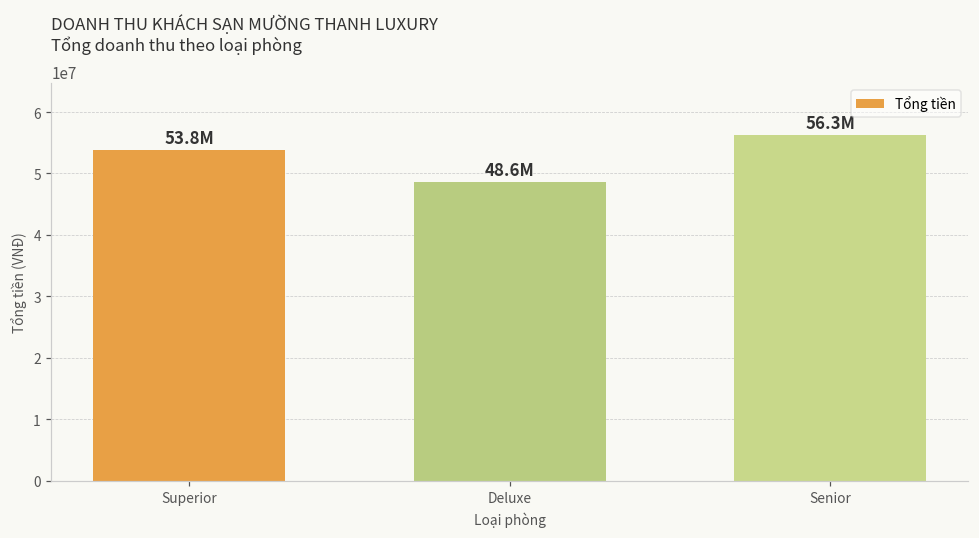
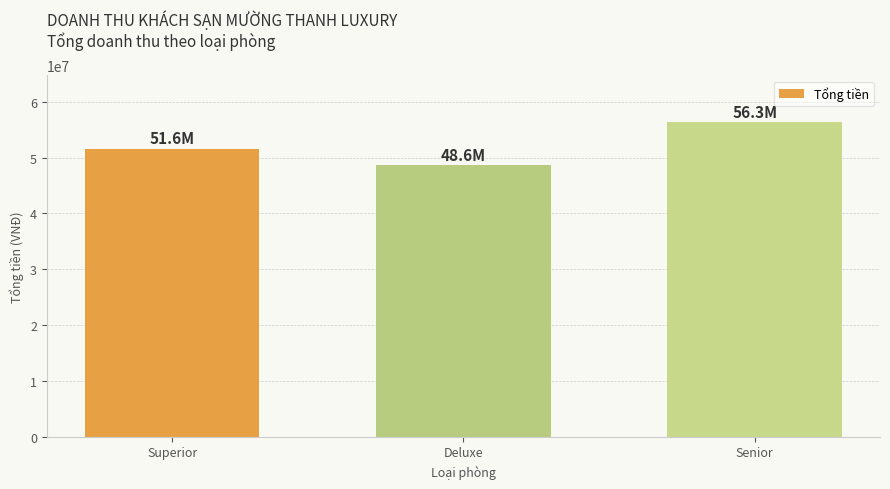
  {
-   "Superior": "53.8M",
+   "Superior": "51.6M",
    "Deluxe": "48.6M"
  }
